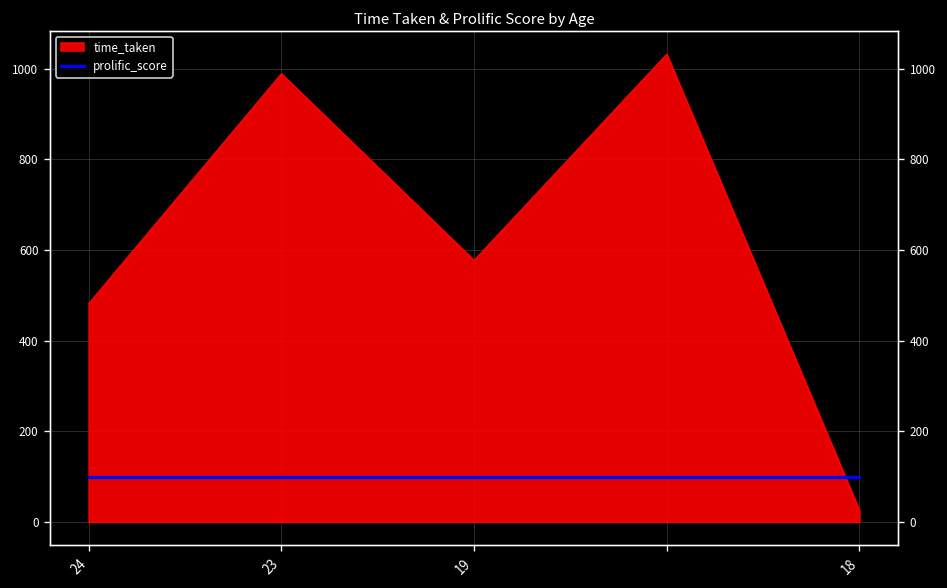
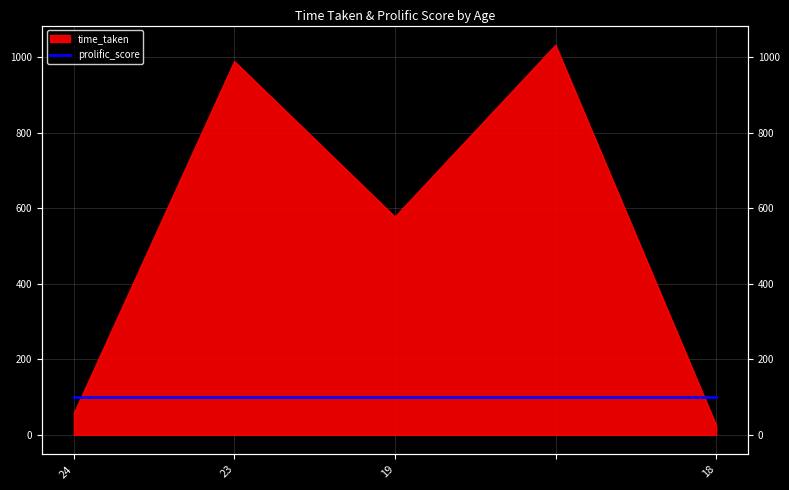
  {
    "time_taken": {
-     "24": 480,
+     "24": 60,
      "23": 990,
      "19": 580,
      "18": 30
    },
    "prolific_score": {
      "24": 100,
      "23": 100,
      "19": 100,
      "18": 100
    }
  }
